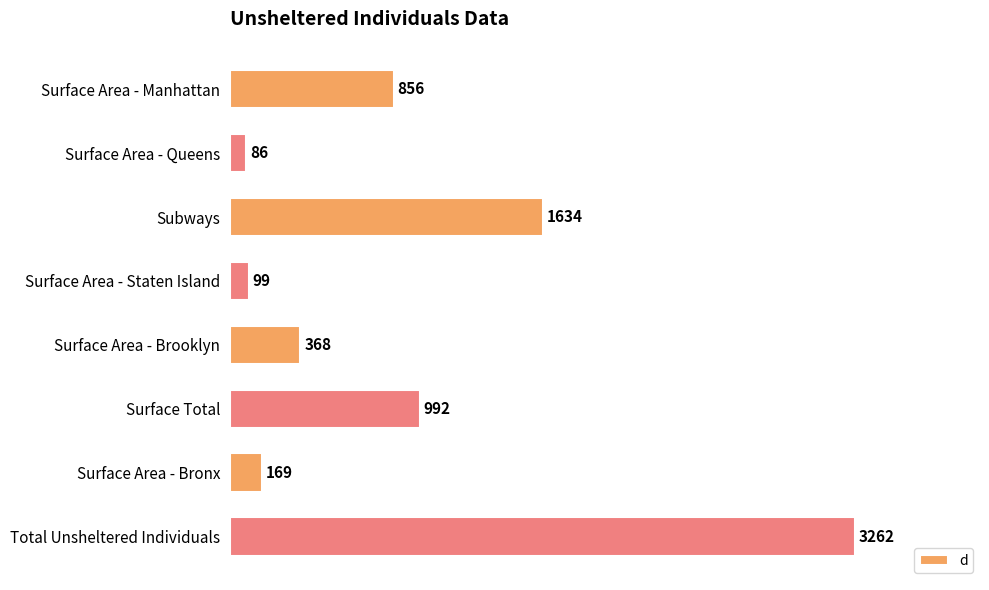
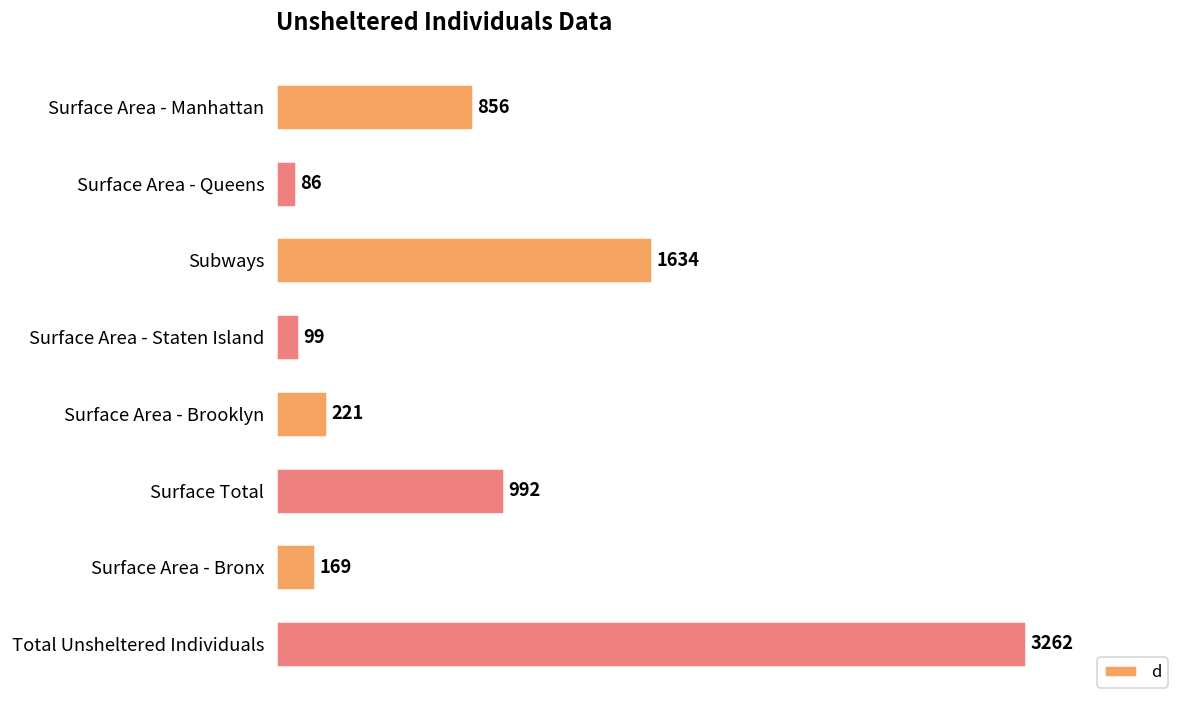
  {
    "Surface Area - Manhattan": 856,
    "Surface Area - Queens": 86,
    "Subways": 1634,
    "Surface Area - Staten Island": 99,
-   "Surface Area - Brooklyn": 368,
+   "Surface Area - Brooklyn": 221,
    "Surface Total": 992,
    "Surface Area - Bronx": 169,
    "Total Unsheltered Individuals": 3262
  }
